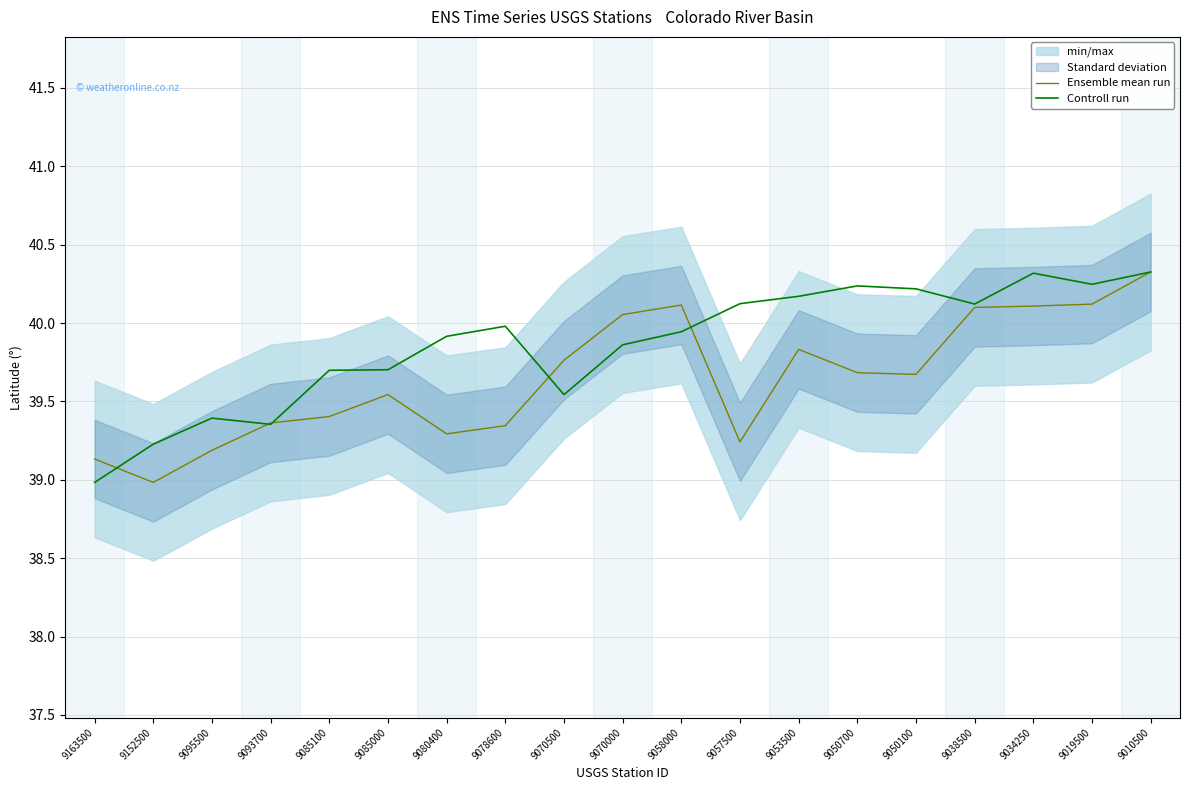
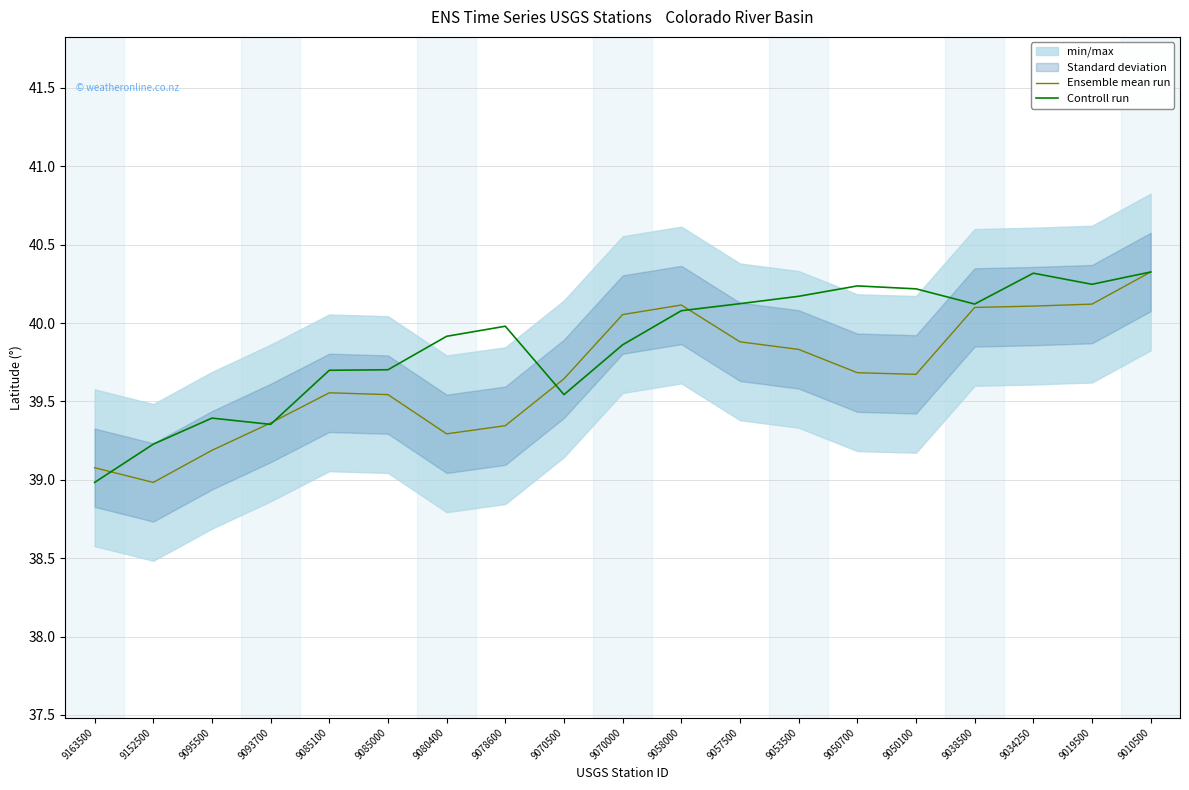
  {
    "Ensemble mean run": {
-     "9163500": 39.13,
+     "9163500": 39.08,
      "9152500": 38.98,
      "9095500": 39.19,
-     "9085100": 39.40,
+     "9085100": 39.55,
      "9085000": 39.54,
      "9080400": 39.29,
      "9078600": 39.35,
-     "9070500": 39.76,
+     "9070500": 39.64,
      "9070000": 40.05,
      "9058000": 40.12,
-     "9057500": 39.24,
+     "9057500": 39.88,
      "9053500": 39.83,
      "9050700": 39.68,
      "9050100": 39.67,
      "9038500": 40.10,
      "9034250": 40.11,
      "9019500": 40.12
    },
    "Controll run": {
      "9163500": 38.98,
      "9095500": 39.39,
      "9085100": 39.70,
      "9085000": 39.70,
      "9080400": 39.92,
      "9078600": 39.98,
      "9070500": 39.54,
      "9070000": 39.86,
-     "9058000": 39.94,
+     "9058000": 40.08,
      "9053500": 40.17,
      "9050700": 40.24,
      "9050100": 40.22,
      "9038500": 40.12,
      "9034250": 40.32,
      "9019500": 40.25
    }
  }
